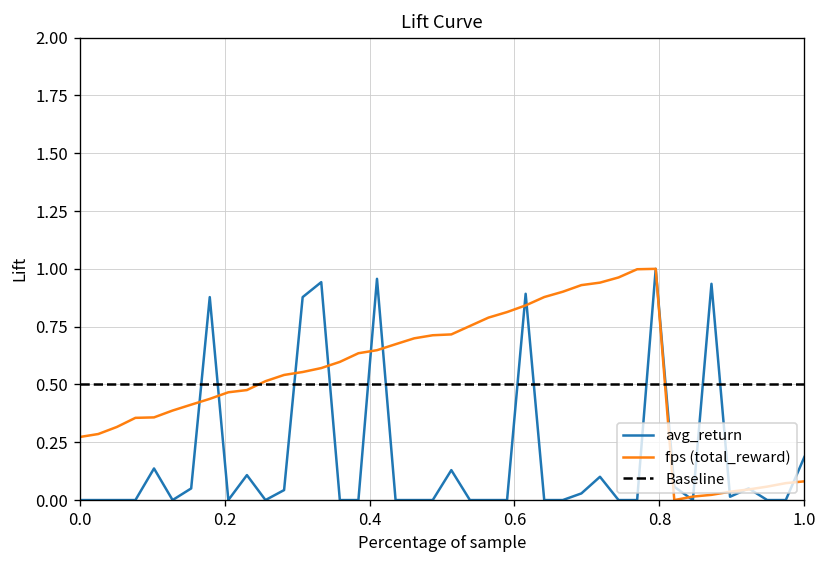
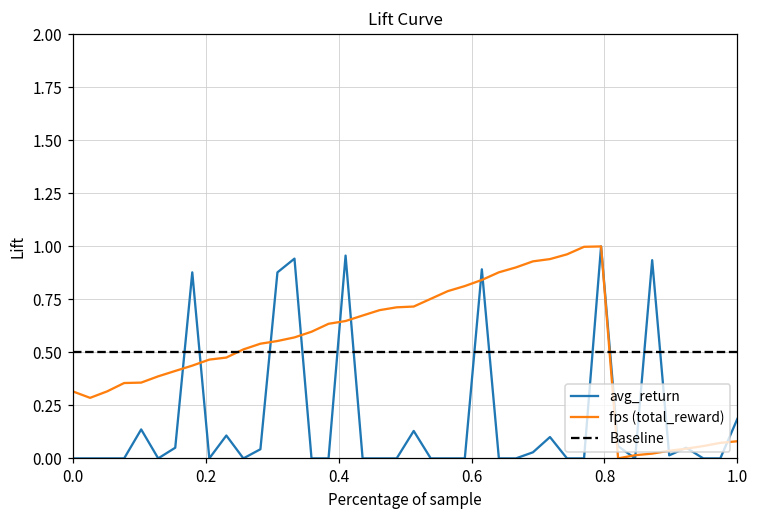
  {
    "avg_return": {
      "0.0": 0.00,
      "1.0": 0.19
    },
    "fps (total_reward)": {
-     "0.0": 0.27,
+     "0.0": 0.32,
      "1.0": 0.08
    }
  }
